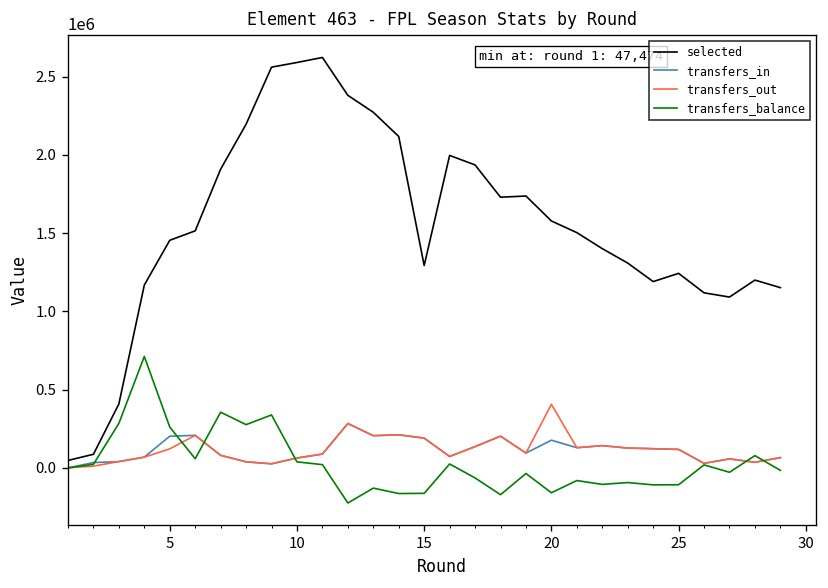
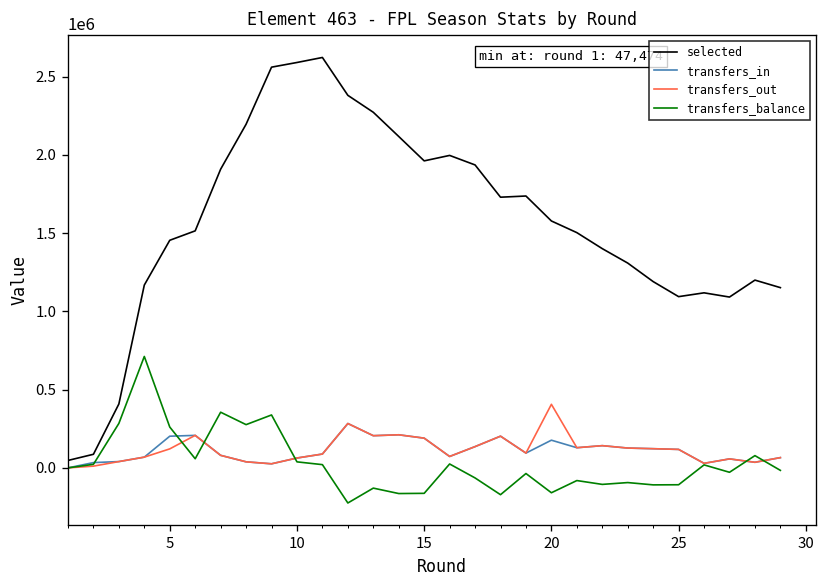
  {
    "selected": {
      "5": 1450000,
      "10": 2590000,
-     "15": 1290000,
+     "15": 1960000,
      "20": 1580000,
-     "25": 1240000
+     "25": 1090000
    },
    "transfers_in": {
      "5": 200000,
      "20": 180000
    },
    "transfers_out": {
      "5": 120000,
      "20": 410000
    },
    "transfers_balance": {
      "5": 260000,
      "10": 40000,
      "15": -160000,
      "20": -160000,
      "25": -110000
    }
  }
